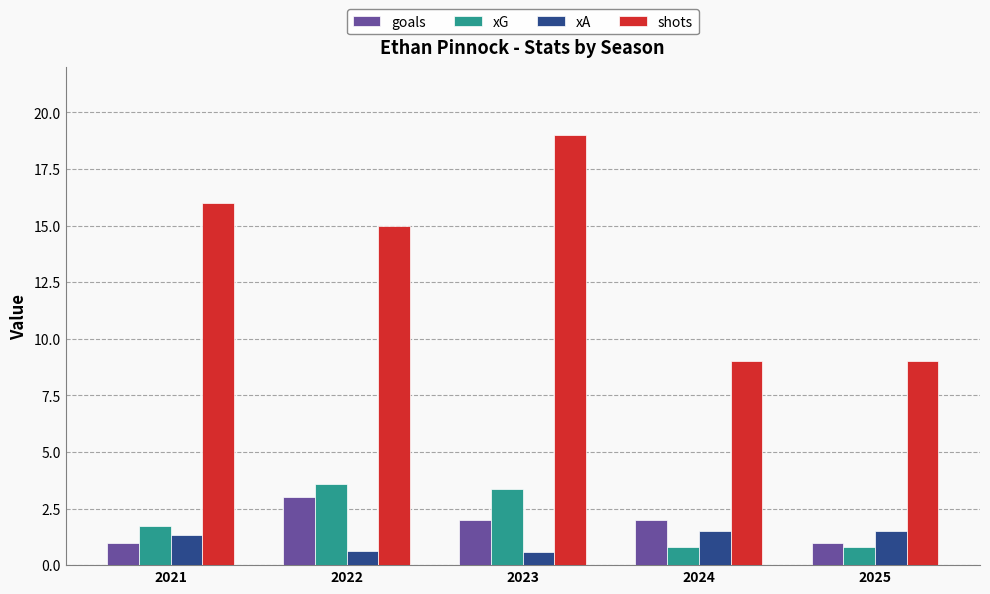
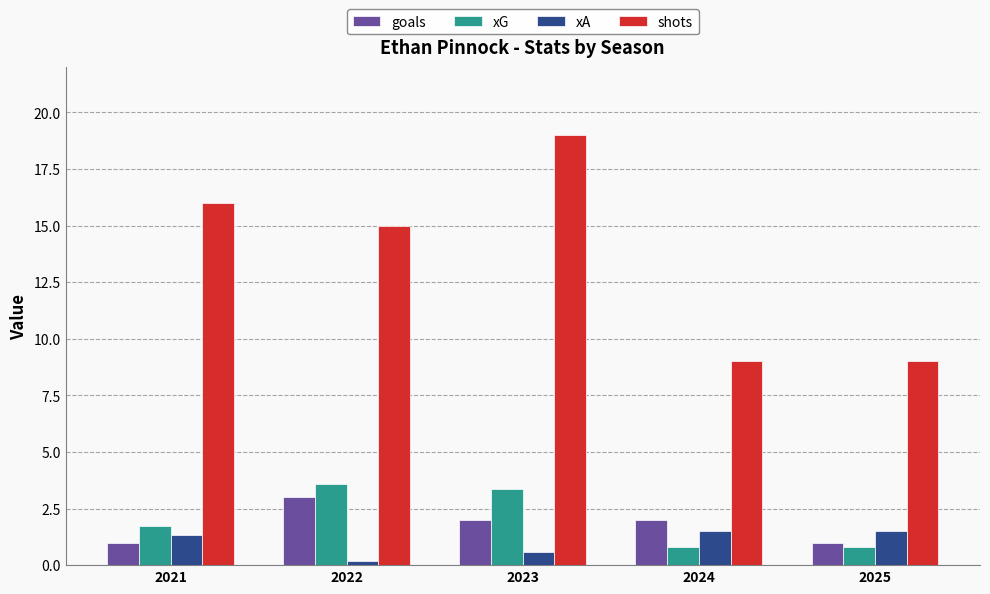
  {
    "goals": {
      "2021": 1.0,
      "2022": 3.0,
      "2023": 2.0,
      "2024": 2.0,
      "2025": 1.0
    },
    "xG": {
      "2021": 1.7,
      "2022": 3.6,
      "2023": 3.4,
      "2024": 0.8,
      "2025": 0.8
    },
    "xA": {
      "2021": 1.3,
-     "2022": 0.6,
+     "2022": 0.2,
      "2023": 0.6,
      "2024": 1.5,
      "2025": 1.5
    },
    "shots": {
      "2021": 16.0,
      "2022": 15.0,
      "2023": 19.0,
      "2024": 9.0,
      "2025": 9.0
    }
  }
